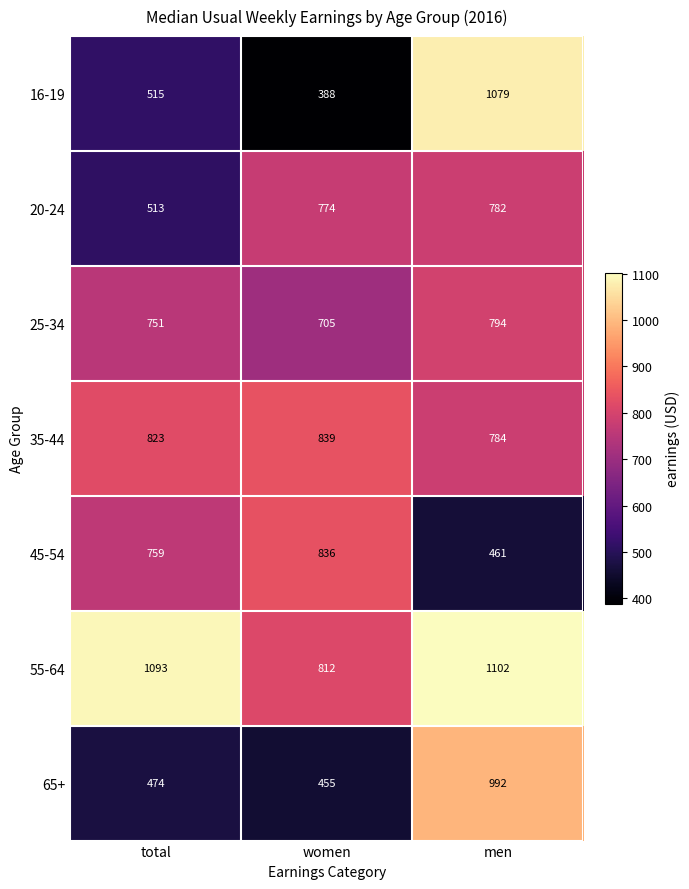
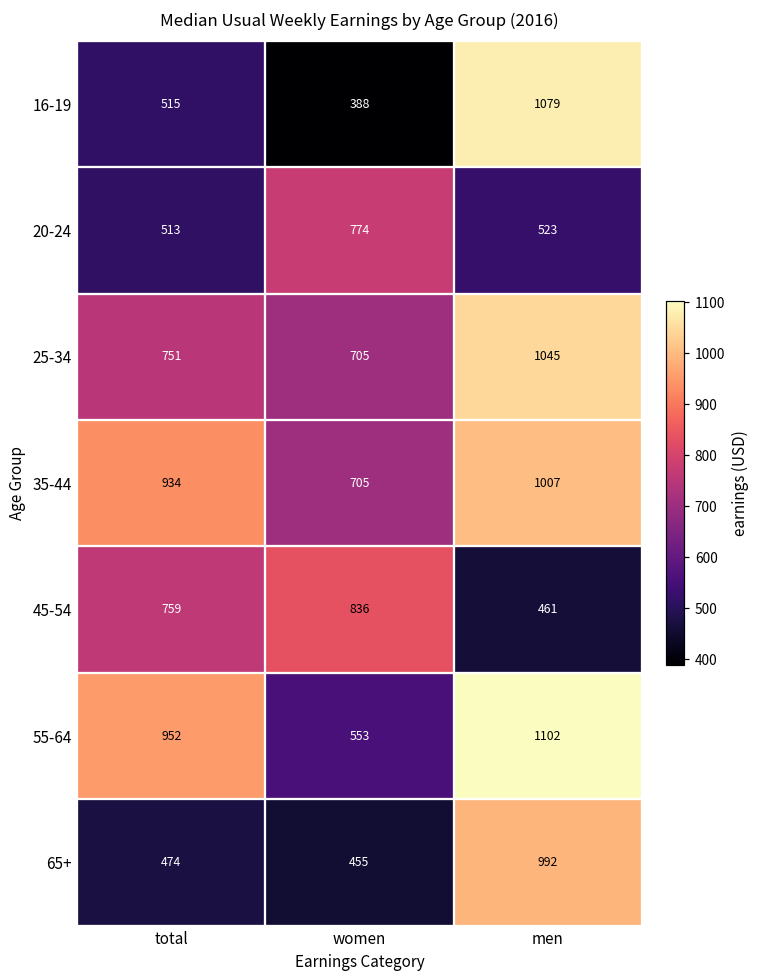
  {
    "16-19": {
      "total": 515,
      "women": 388,
      "men": 1079
    },
    "20-24": {
      "total": 513,
      "women": 774,
-     "men": 782
+     "men": 523
    },
    "25-34": {
      "total": 751,
      "women": 705,
-     "men": 794
+     "men": 1045
    },
    "35-44": {
-     "total": 823,
-     "women": 839,
-     "men": 784
+     "total": 934,
+     "women": 705,
+     "men": 1007
    },
    "45-54": {
      "total": 759,
      "women": 836,
      "men": 461
    },
    "55-64": {
-     "total": 1093,
-     "women": 812,
+     "total": 952,
+     "women": 553,
      "men": 1102
    },
    "65+": {
      "total": 474,
      "women": 455,
      "men": 992
    }
  }
